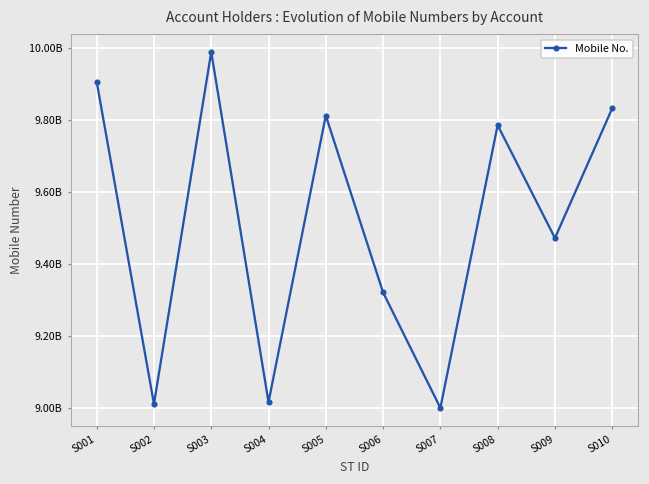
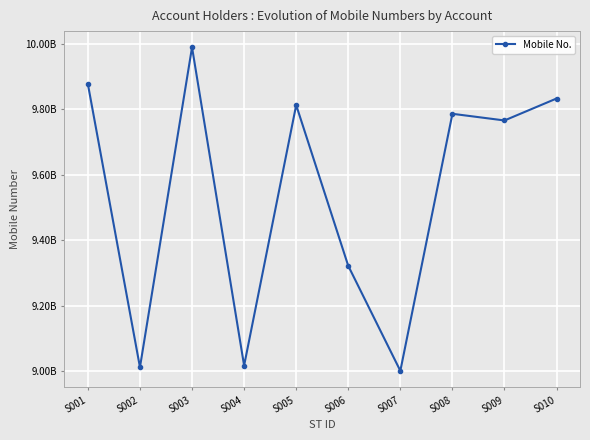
  {
-   "S001": 9910000000,
+   "S001": 9880000000,
    "S002": 9010000000,
    "S003": 9990000000,
    "S004": 9020000000,
    "S005": 9810000000,
    "S006": 9320000000,
    "S007": 9000000000,
    "S008": 9790000000,
-   "S009": 9470000000,
+   "S009": 9770000000,
    "S010": 9830000000
  }
